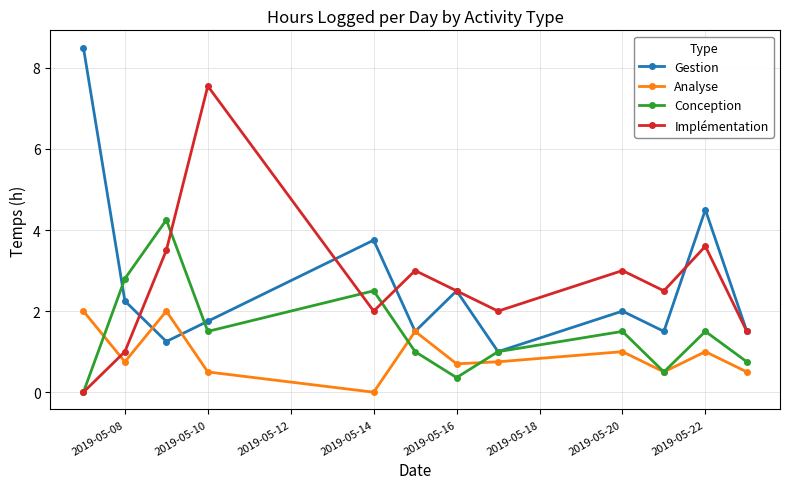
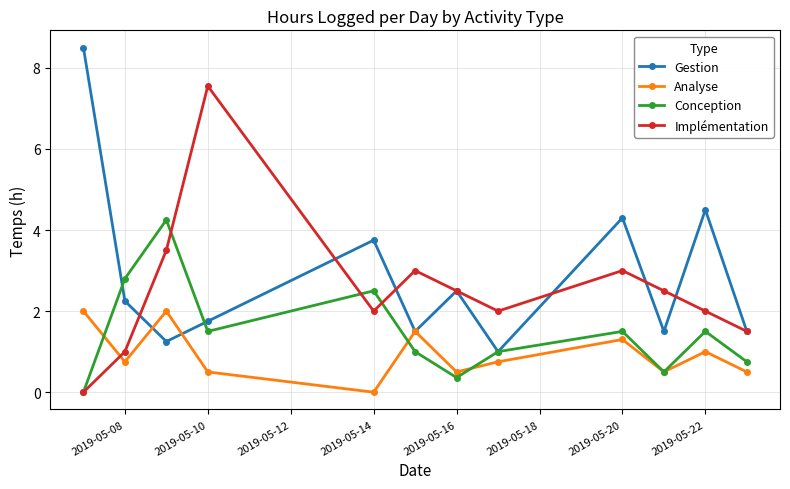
  {
    "Gestion": {
      "2019-05-08": 2.3,
      "2019-05-10": 1.8,
      "2019-05-14": 3.8,
-     "2019-05-20": 2.0,
+     "2019-05-20": 4.3,
      "2019-05-22": 4.5
    },
    "Analyse": {
      "2019-05-08": 0.8,
      "2019-05-10": 0.5,
      "2019-05-14": 0.0,
-     "2019-05-16": 0.7,
-     "2019-05-20": 1.0,
+     "2019-05-16": 0.5,
+     "2019-05-20": 1.3,
      "2019-05-22": 1.0
    },
    "Conception": {
      "2019-05-08": 2.8,
      "2019-05-10": 1.5,
      "2019-05-14": 2.5,
      "2019-05-16": 0.4,
      "2019-05-20": 1.5,
      "2019-05-22": 1.5
    },
    "Implémentation": {
      "2019-05-08": 1.0,
      "2019-05-10": 7.6,
      "2019-05-14": 2.0,
      "2019-05-20": 3.0,
-     "2019-05-22": 3.6
+     "2019-05-22": 2.0
    }
  }
